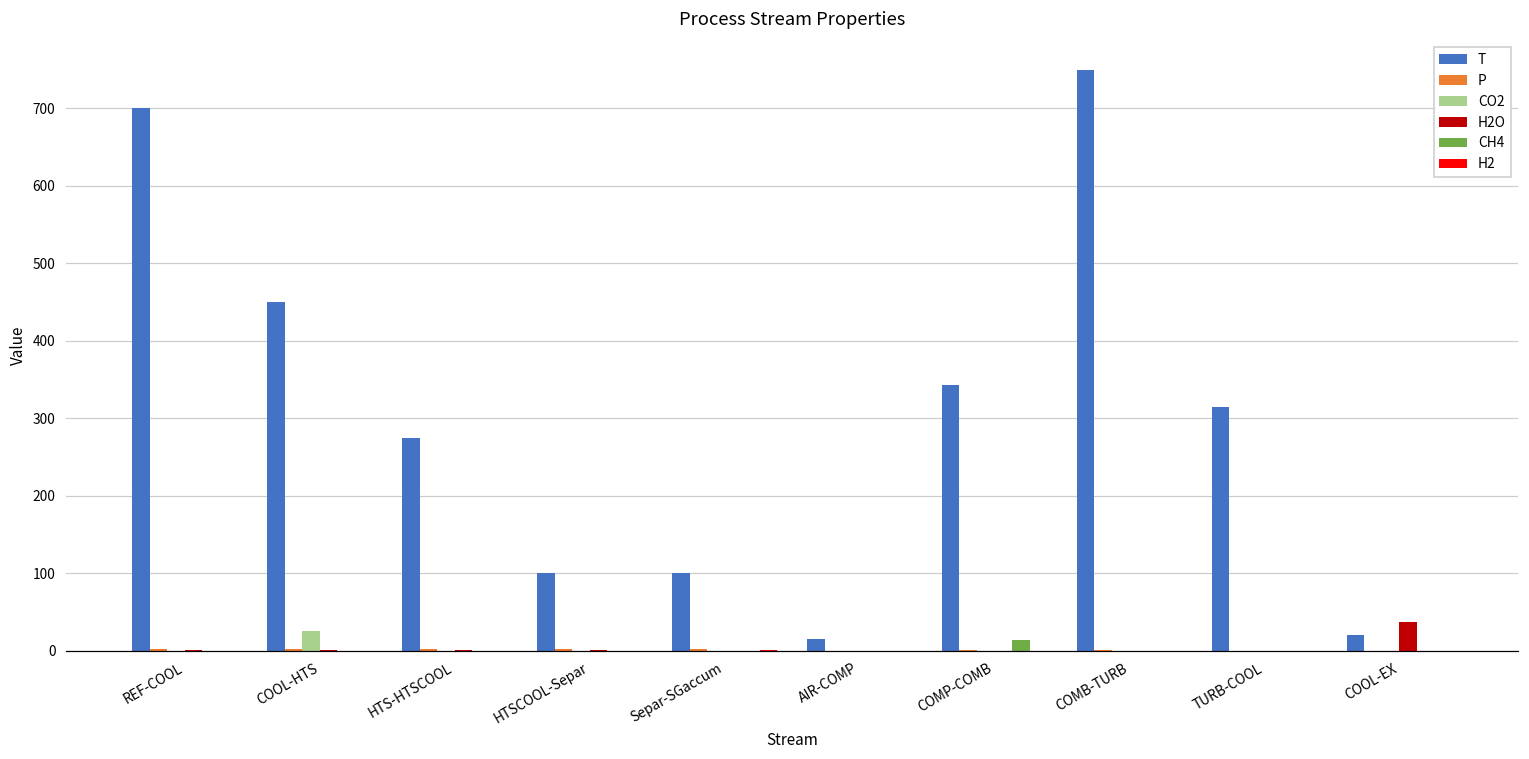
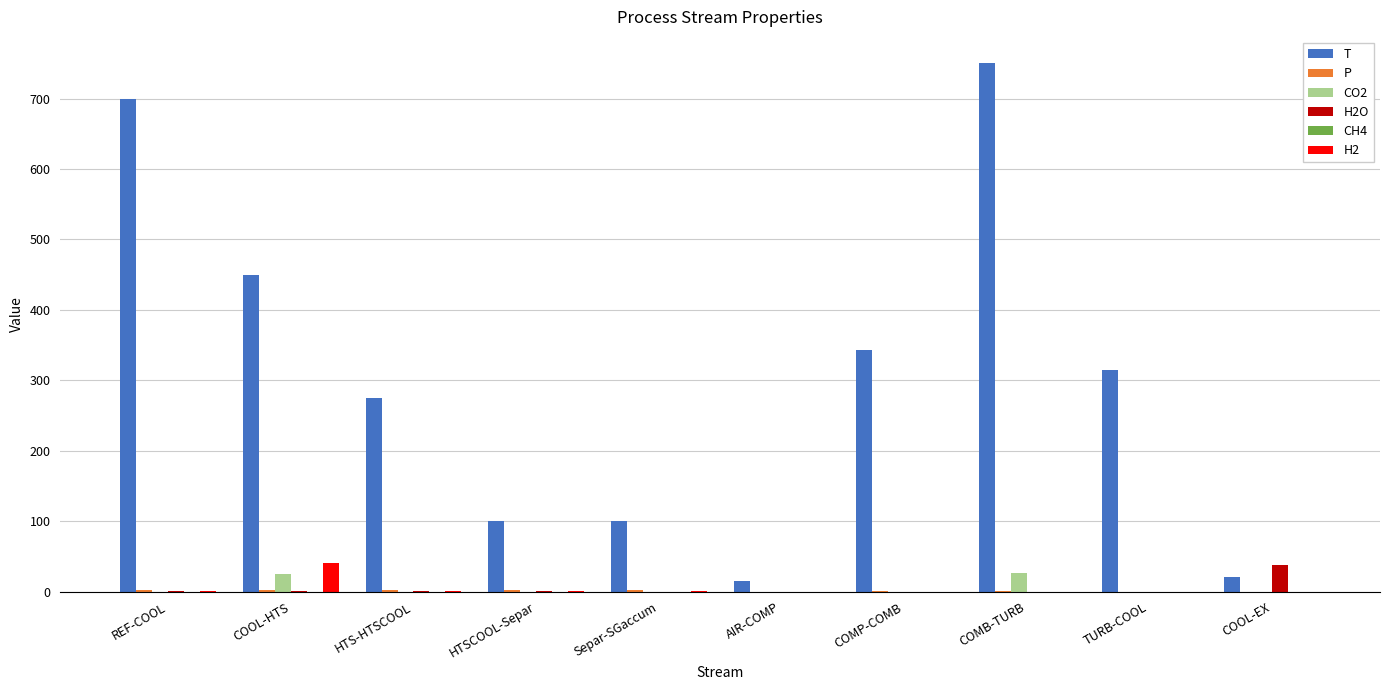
  {
    "T": {
      "REF-COOL": 700,
      "COOL-HTS": 450,
      "HTS-HTSCOOL": 280,
      "HTSCOOL-Separ": 100,
      "Separ-SGaccum": 100,
      "AIR-COMP": 20,
      "COMP-COMB": 340,
      "COMB-TURB": 750,
      "TURB-COOL": 320,
      "COOL-EX": 20
    },
    "CO2": {
      "COOL-HTS": 30,
      "AIR-COMP": 0,
      "COMP-COMB": 0,
-     "COMB-TURB": 0
+     "COMB-TURB": 30
    },
    "H2O": {
      "AIR-COMP": 0,
      "COMP-COMB": 0,
      "COOL-EX": 40
    },
    "CH4": {
      "AIR-COMP": 0,
-     "COMP-COMB": 10,
+     "COMP-COMB": 0,
      "COMB-TURB": 0,
      "TURB-COOL": 0,
      "COOL-EX": 0
    },
    "H2": {
-     "COOL-HTS": 0,
+     "COOL-HTS": 40,
      "AIR-COMP": 0,
      "COMP-COMB": 0,
      "COMB-TURB": 0,
      "TURB-COOL": 0,
      "COOL-EX": 0
    }
  }
